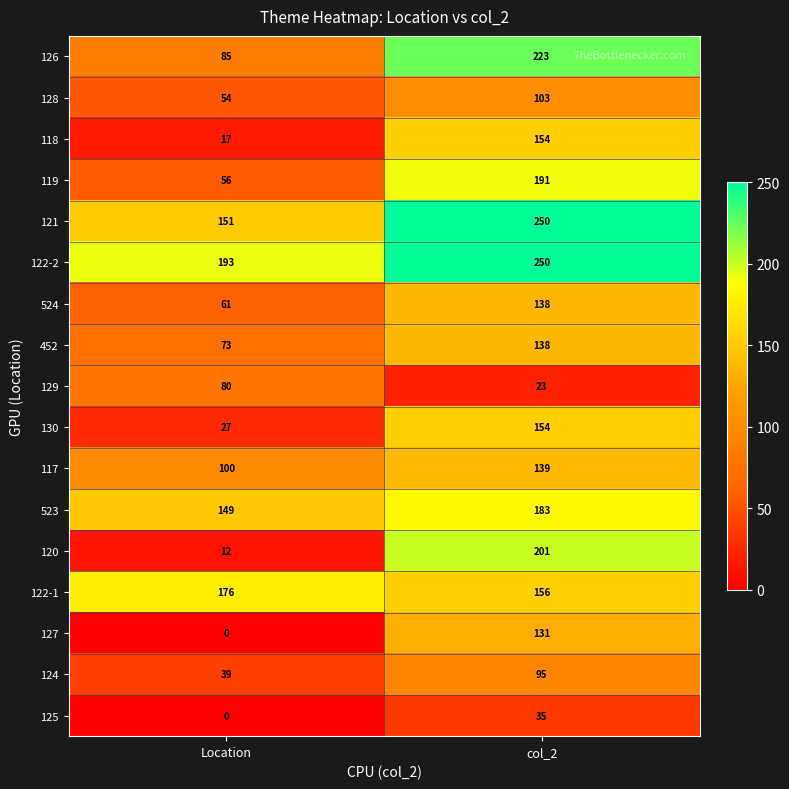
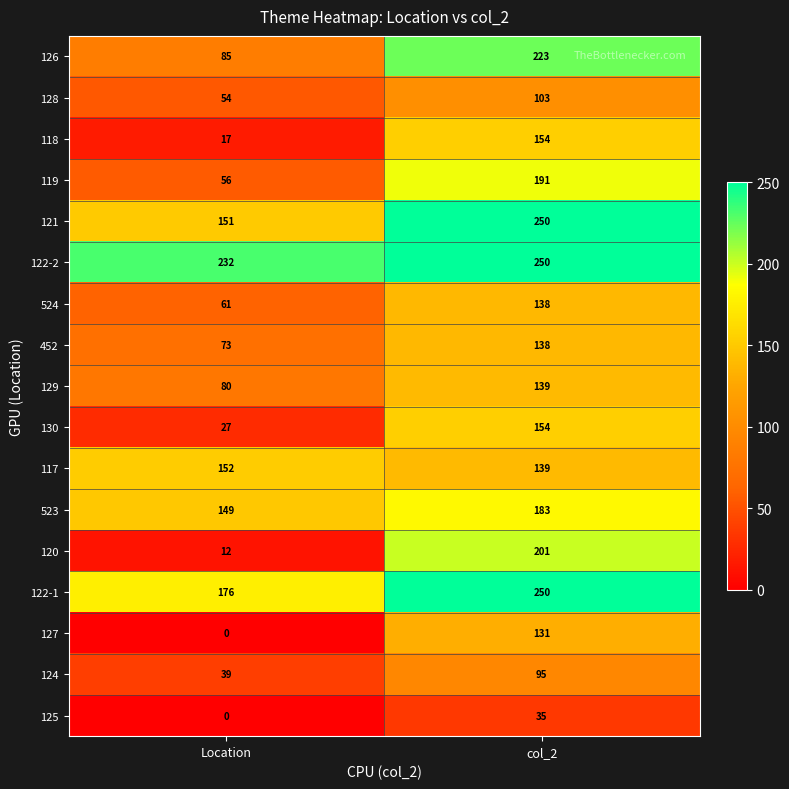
  {
    "126": {
      "Location": 85
    },
    "128": {
      "Location": 54,
      "col_2": 103
    },
    "118": {
      "Location": 17,
      "col_2": 154
    },
    "119": {
      "Location": 56,
      "col_2": 191
    },
    "121": {
      "Location": 151,
      "col_2": 250
    },
    "122-2": {
-     "Location": 193,
+     "Location": 232,
      "col_2": 250
    },
    "524": {
      "Location": 61,
      "col_2": 138
    },
    "452": {
      "Location": 73,
      "col_2": 138
    },
    "129": {
      "Location": 80,
-     "col_2": 23
+     "col_2": 139
    },
    "130": {
      "Location": 27,
      "col_2": 154
    },
    "117": {
-     "Location": 100,
+     "Location": 152,
      "col_2": 139
    },
    "523": {
      "Location": 149,
      "col_2": 183
    },
    "120": {
      "Location": 12,
      "col_2": 201
    },
    "122-1": {
      "Location": 176,
-     "col_2": 156
+     "col_2": 250
    },
    "127": {
      "Location": 0,
      "col_2": 131
    },
    "124": {
      "Location": 39,
      "col_2": 95
    },
    "125": {
      "Location": 0,
      "col_2": 35
    }
  }
